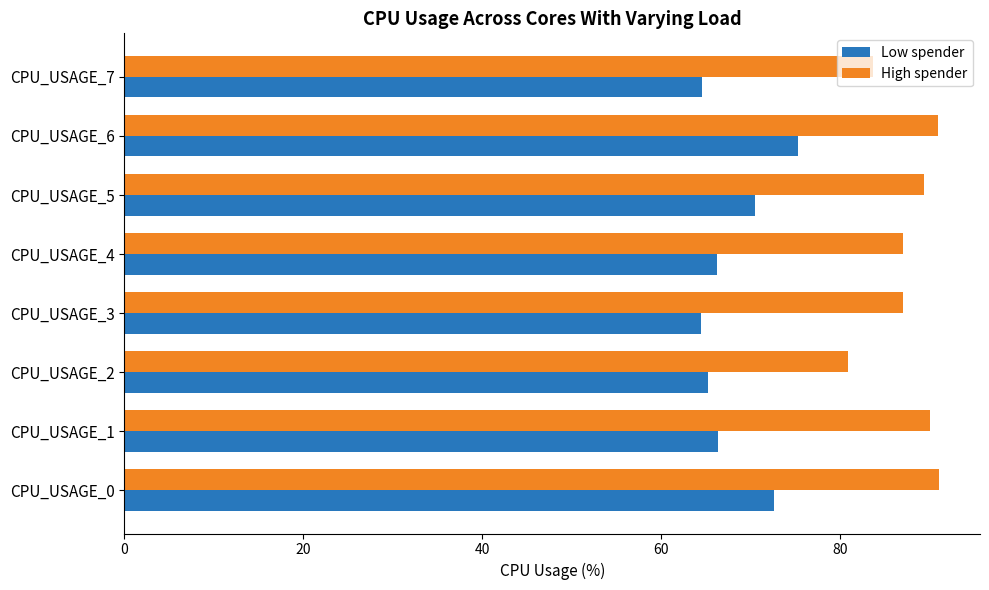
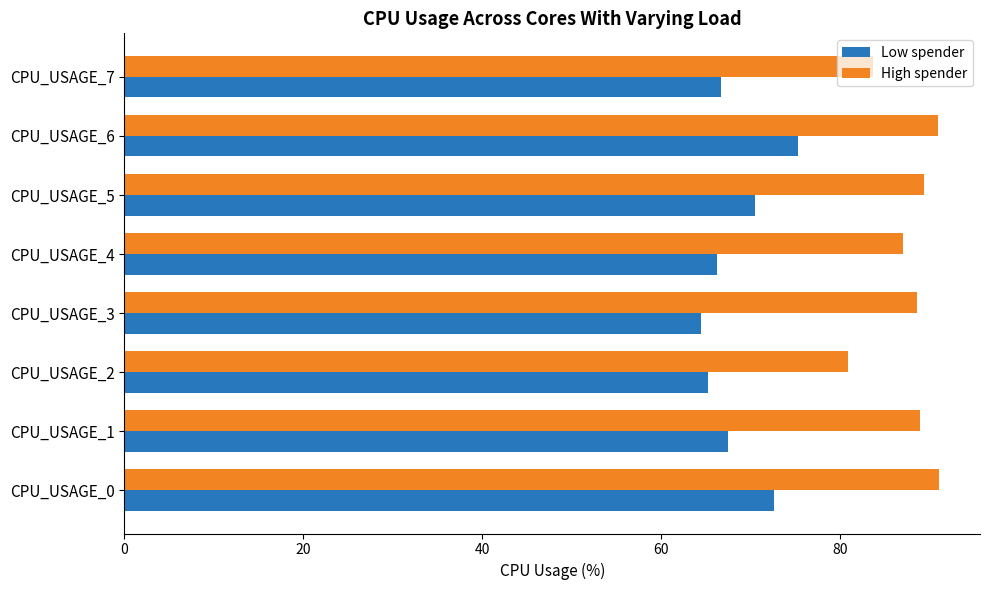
  {
    "Low spender": {
-     "CPU_USAGE_7": 65,
+     "CPU_USAGE_7": 67,
      "CPU_USAGE_6": 75,
      "CPU_USAGE_5": 70,
      "CPU_USAGE_4": 66,
      "CPU_USAGE_3": 64,
      "CPU_USAGE_2": 65,
-     "CPU_USAGE_1": 66,
+     "CPU_USAGE_1": 68,
      "CPU_USAGE_0": 73
    },
    "High spender": {
      "CPU_USAGE_6": 91,
      "CPU_USAGE_5": 89,
      "CPU_USAGE_4": 87,
-     "CPU_USAGE_3": 87,
+     "CPU_USAGE_3": 89,
      "CPU_USAGE_2": 81,
-     "CPU_USAGE_1": 90,
+     "CPU_USAGE_1": 89,
      "CPU_USAGE_0": 91
    }
  }
